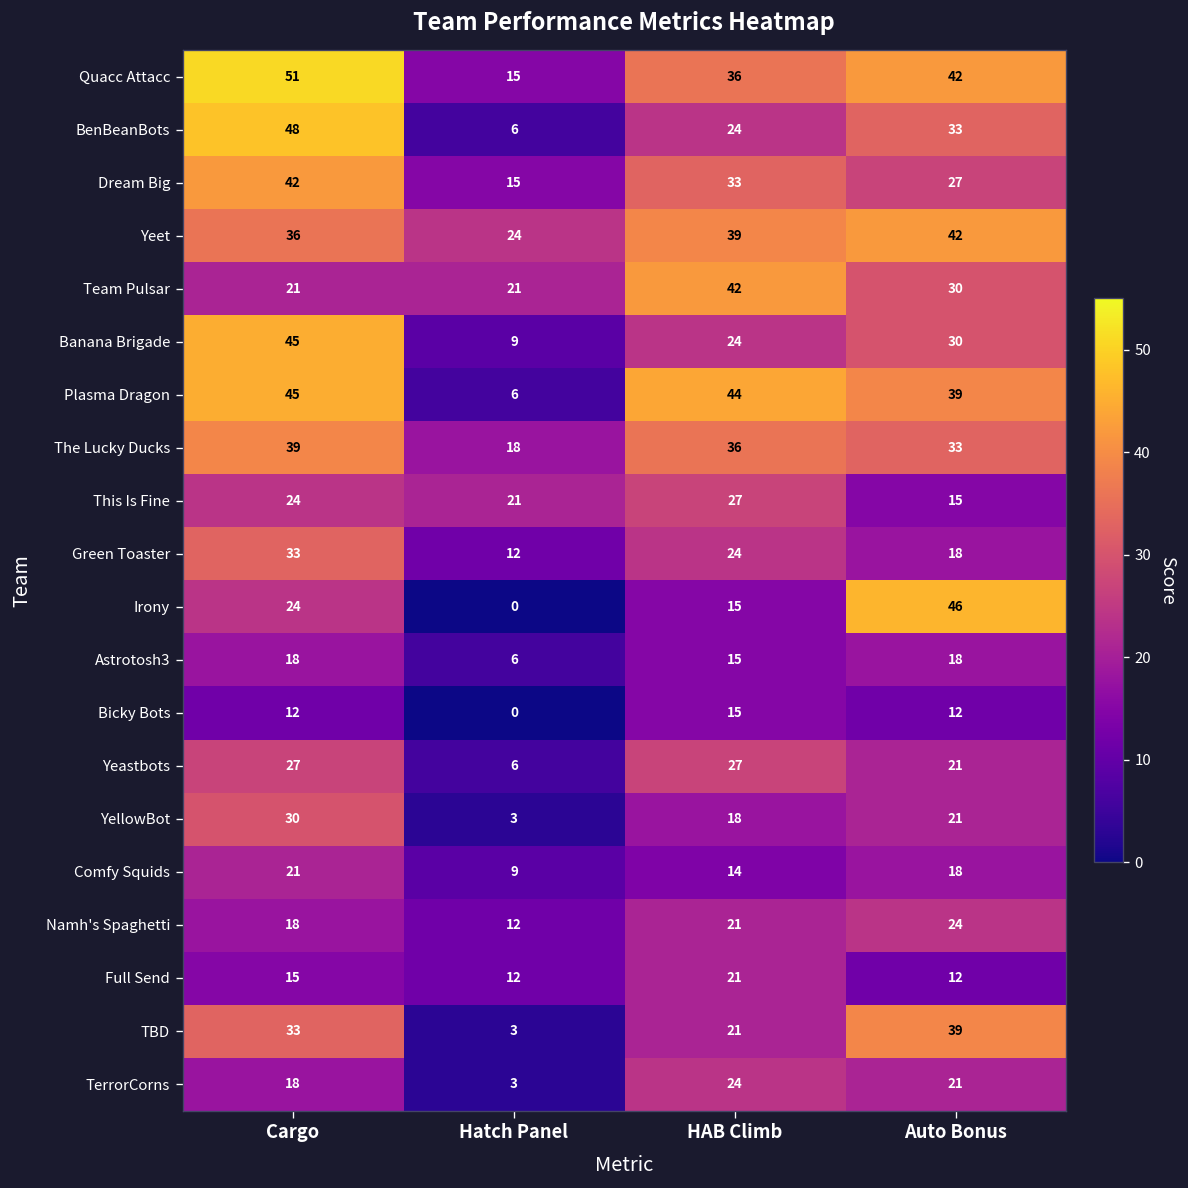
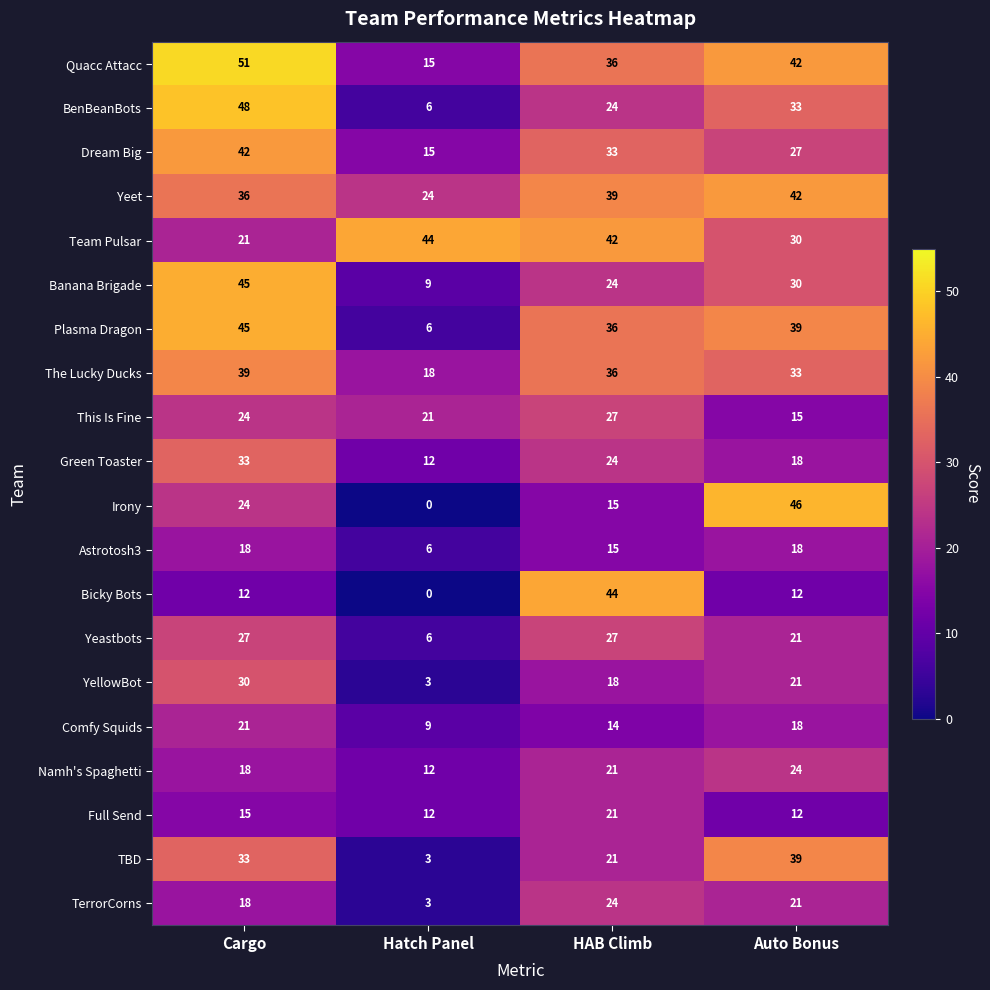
  {
    "Quacc Attacc": {
      "Cargo": 51,
      "Hatch Panel": 15,
      "HAB Climb": 36,
      "Auto Bonus": 42
    },
    "BenBeanBots": {
      "Cargo": 48,
      "Hatch Panel": 6,
      "HAB Climb": 24,
      "Auto Bonus": 33
    },
    "Dream Big": {
      "Cargo": 42,
      "Hatch Panel": 15,
      "HAB Climb": 33,
      "Auto Bonus": 27
    },
    "Yeet": {
      "Cargo": 36,
      "Hatch Panel": 24,
      "HAB Climb": 39,
      "Auto Bonus": 42
    },
    "Team Pulsar": {
      "Cargo": 21,
-     "Hatch Panel": 21,
+     "Hatch Panel": 44,
      "HAB Climb": 42,
      "Auto Bonus": 30
    },
    "Banana Brigade": {
      "Cargo": 45,
      "Hatch Panel": 9,
      "HAB Climb": 24,
      "Auto Bonus": 30
    },
    "Plasma Dragon": {
      "Cargo": 45,
      "Hatch Panel": 6,
-     "HAB Climb": 44,
+     "HAB Climb": 36,
      "Auto Bonus": 39
    },
    "The Lucky Ducks": {
      "Cargo": 39,
      "Hatch Panel": 18,
      "HAB Climb": 36,
      "Auto Bonus": 33
    },
    "This Is Fine": {
      "Cargo": 24,
      "Hatch Panel": 21,
      "HAB Climb": 27,
      "Auto Bonus": 15
    },
    "Green Toaster": {
      "Cargo": 33,
      "Hatch Panel": 12,
      "HAB Climb": 24,
      "Auto Bonus": 18
    },
    "Irony": {
      "Cargo": 24,
      "Hatch Panel": 0,
      "HAB Climb": 15,
      "Auto Bonus": 46
    },
    "Astrotosh3": {
      "Cargo": 18,
      "Hatch Panel": 6,
      "HAB Climb": 15,
      "Auto Bonus": 18
    },
    "Bicky Bots": {
      "Cargo": 12,
      "Hatch Panel": 0,
-     "HAB Climb": 15,
+     "HAB Climb": 44,
      "Auto Bonus": 12
    },
    "Yeastbots": {
      "Cargo": 27,
      "Hatch Panel": 6,
      "HAB Climb": 27,
      "Auto Bonus": 21
    },
    "YellowBot": {
      "Cargo": 30,
      "Hatch Panel": 3,
      "HAB Climb": 18,
      "Auto Bonus": 21
    },
    "Comfy Squids": {
      "Cargo": 21,
      "Hatch Panel": 9,
      "HAB Climb": 14,
      "Auto Bonus": 18
    },
    "Namh's Spaghetti": {
      "Cargo": 18,
      "Hatch Panel": 12,
      "HAB Climb": 21,
      "Auto Bonus": 24
    },
    "Full Send": {
      "Cargo": 15,
      "Hatch Panel": 12,
      "HAB Climb": 21,
      "Auto Bonus": 12
    },
    "TBD": {
      "Cargo": 33,
      "Hatch Panel": 3,
      "HAB Climb": 21,
      "Auto Bonus": 39
    },
    "TerrorCorns": {
      "Cargo": 18,
      "Hatch Panel": 3,
      "HAB Climb": 24,
      "Auto Bonus": 21
    }
  }
